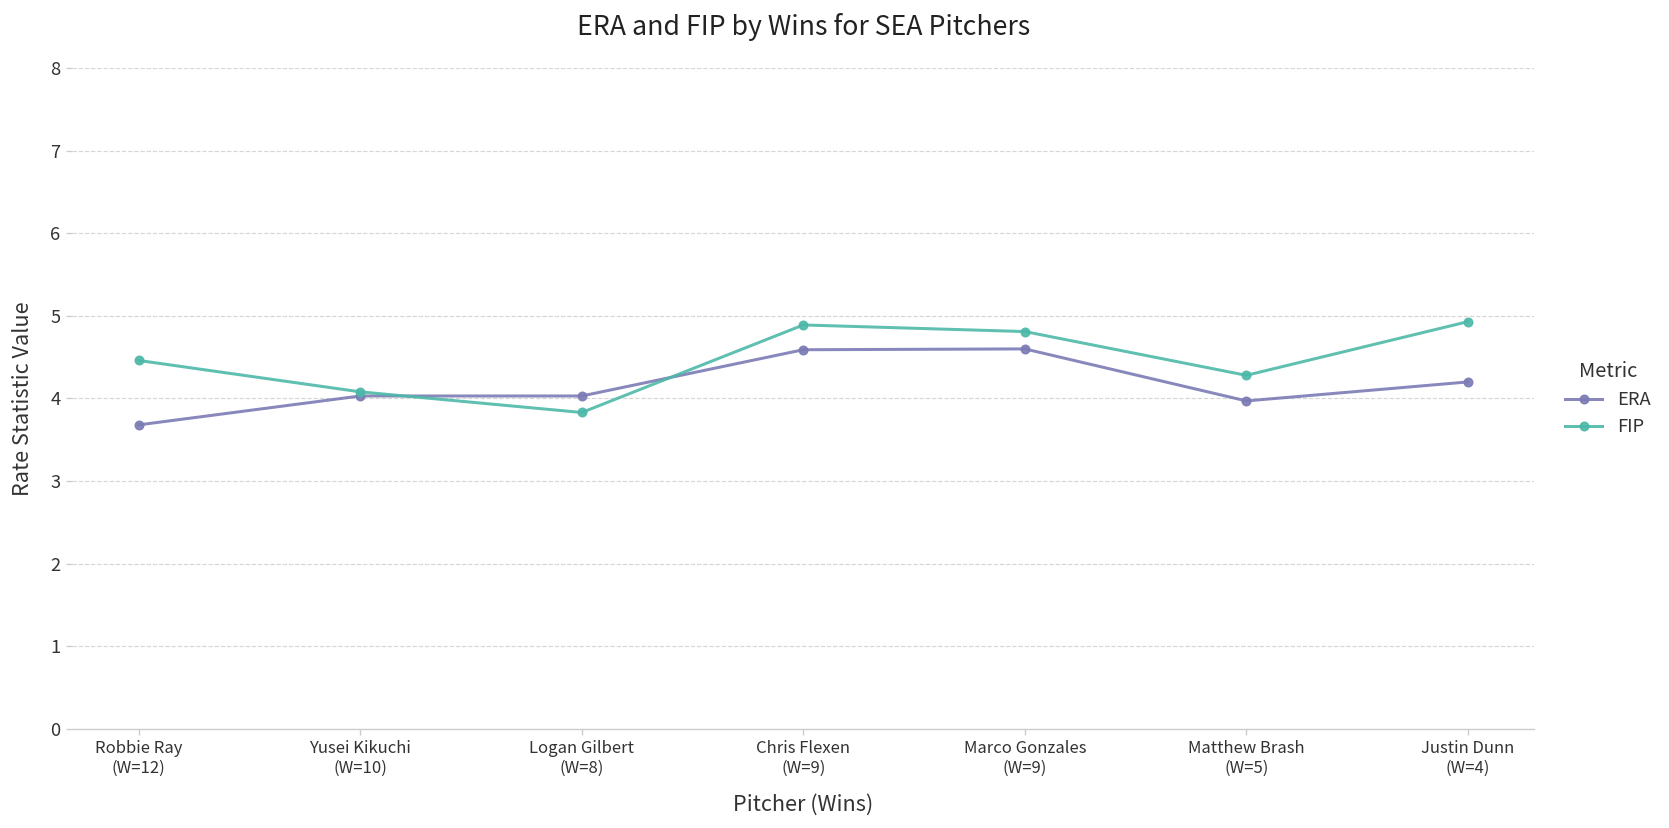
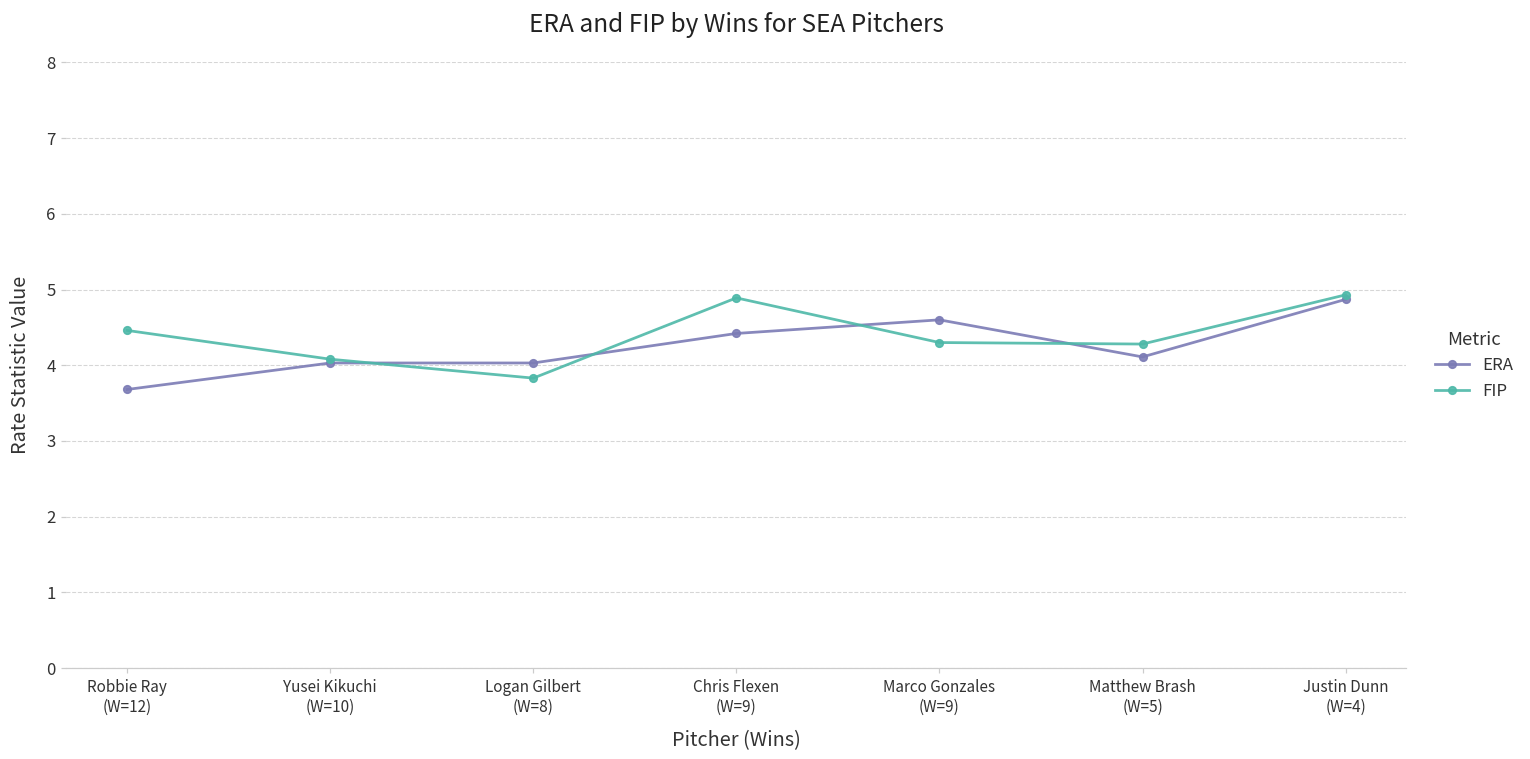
  {
    "ERA": {
      "Robbie Ray (W=12)": 3.7,
      "Yusei Kikuchi (W=10)": 4.0,
      "Logan Gilbert (W=8)": 4.0,
-     "Chris Flexen (W=9)": 4.6,
+     "Chris Flexen (W=9)": 4.4,
      "Marco Gonzales (W=9)": 4.6,
-     "Matthew Brash (W=5)": 4.0,
-     "Justin Dunn (W=4)": 4.2
+     "Matthew Brash (W=5)": 4.1,
+     "Justin Dunn (W=4)": 4.9
    },
    "FIP": {
      "Robbie Ray (W=12)": 4.5,
      "Yusei Kikuchi (W=10)": 4.1,
      "Logan Gilbert (W=8)": 3.8,
      "Chris Flexen (W=9)": 4.9,
-     "Marco Gonzales (W=9)": 4.8,
+     "Marco Gonzales (W=9)": 4.3,
      "Matthew Brash (W=5)": 4.3,
      "Justin Dunn (W=4)": 4.9
    }
  }
